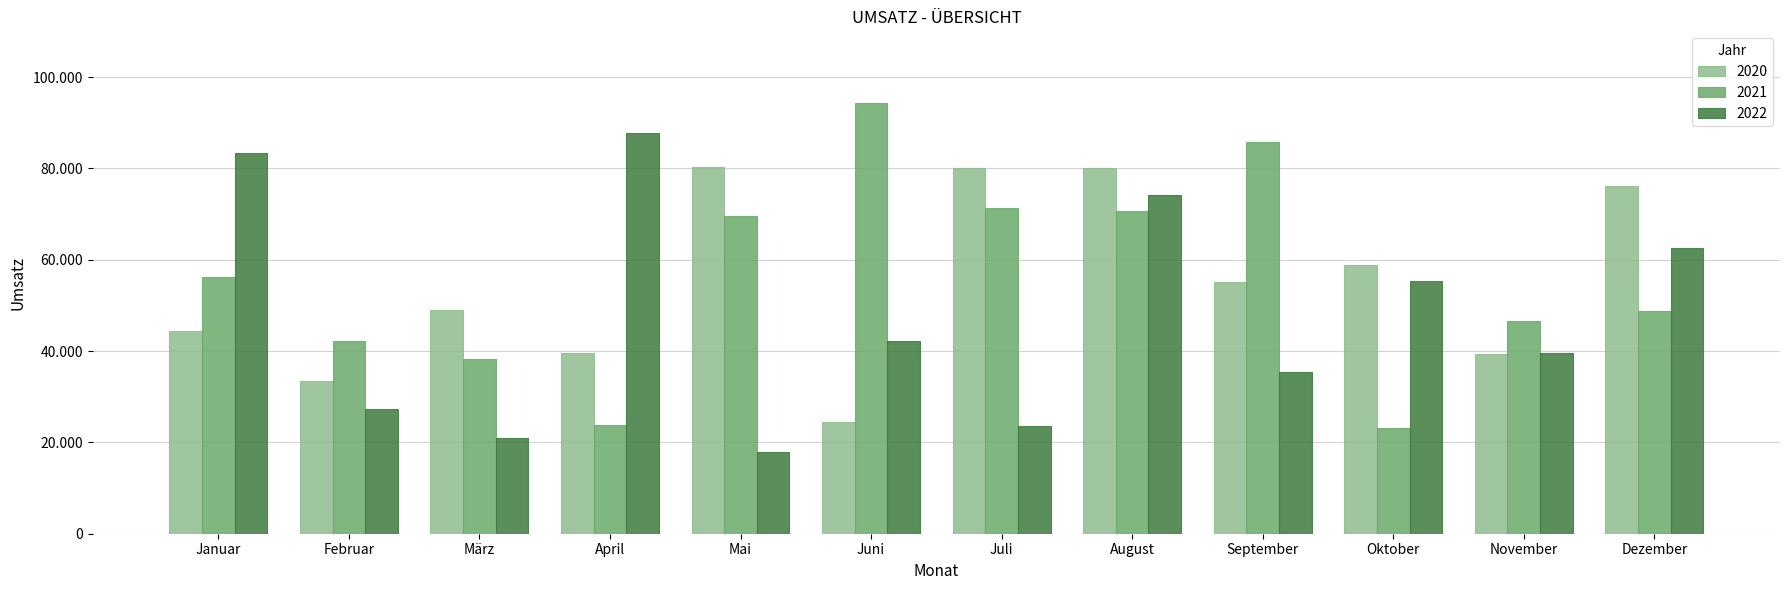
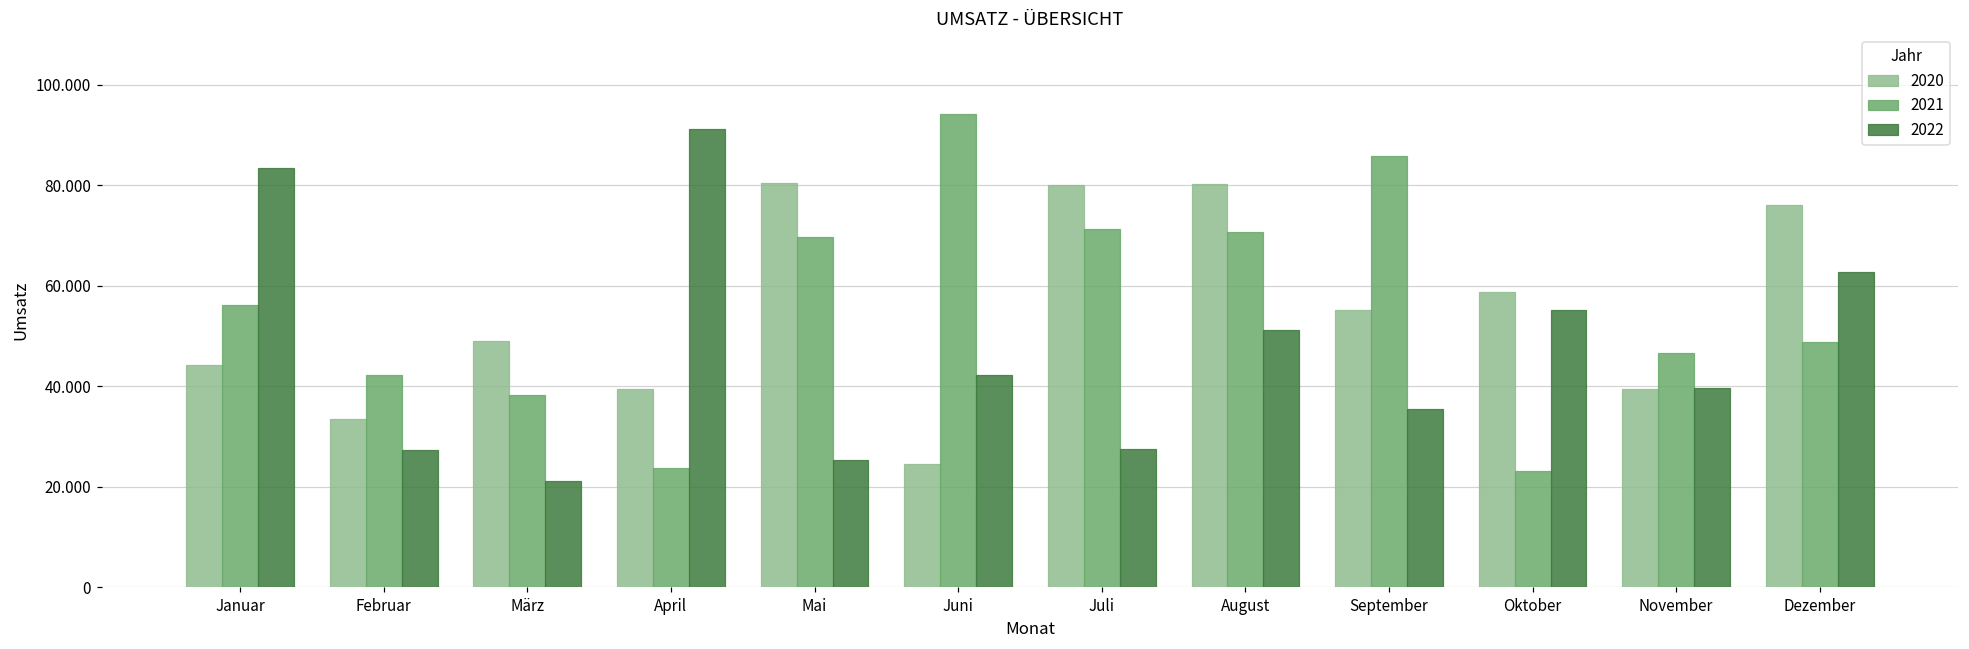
  {
    "2022": {
      "Januar": 83,
      "Februar": 27,
      "März": 21,
-     "April": 88,
-     "Mai": 18,
+     "April": 91,
+     "Mai": 25,
      "Juni": 42,
-     "Juli": 24,
-     "August": 74,
+     "Juli": 27,
+     "August": 51,
      "September": 35,
      "Oktober": 55,
      "November": 40,
      "Dezember": 63
    }
  }
